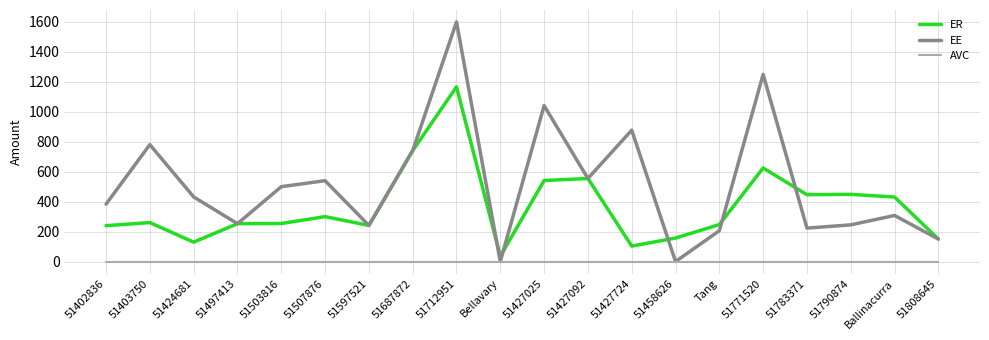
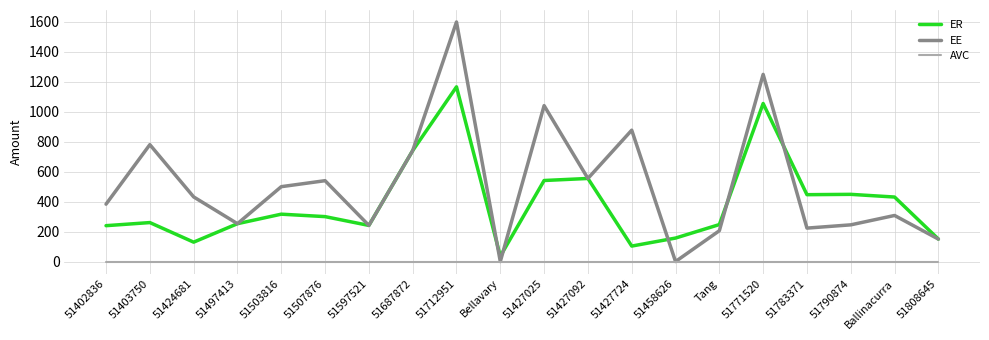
  {
    "ER": {
      "51402836": 240,
      "51403750": 260,
      "51424681": 130,
-     "51503816": 250,
+     "51503816": 320,
      "51507876": 300,
      "51712951": 1170,
      "Bellavary": 40,
      "51427025": 540,
      "51427724": 100,
      "51458626": 160,
      "Tang": 250,
-     "51771520": 630,
+     "51771520": 1060,
      "51783371": 450,
      "51790874": 450,
      "Ballinacurra": 430
    }
  }
